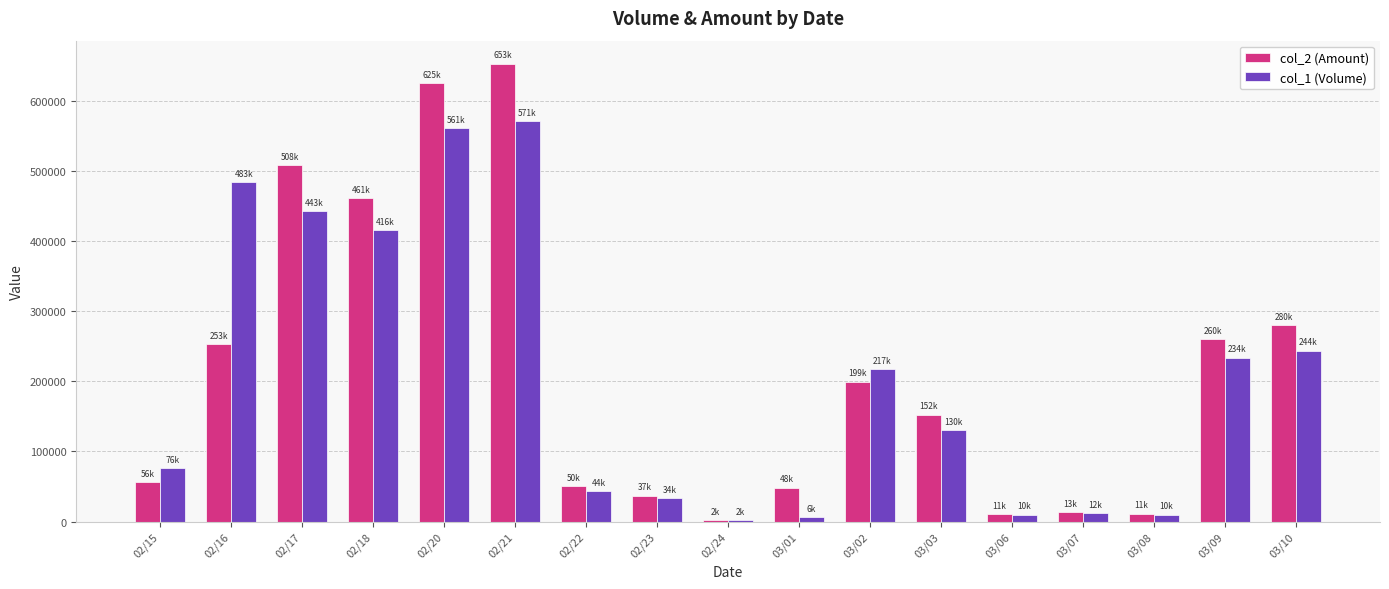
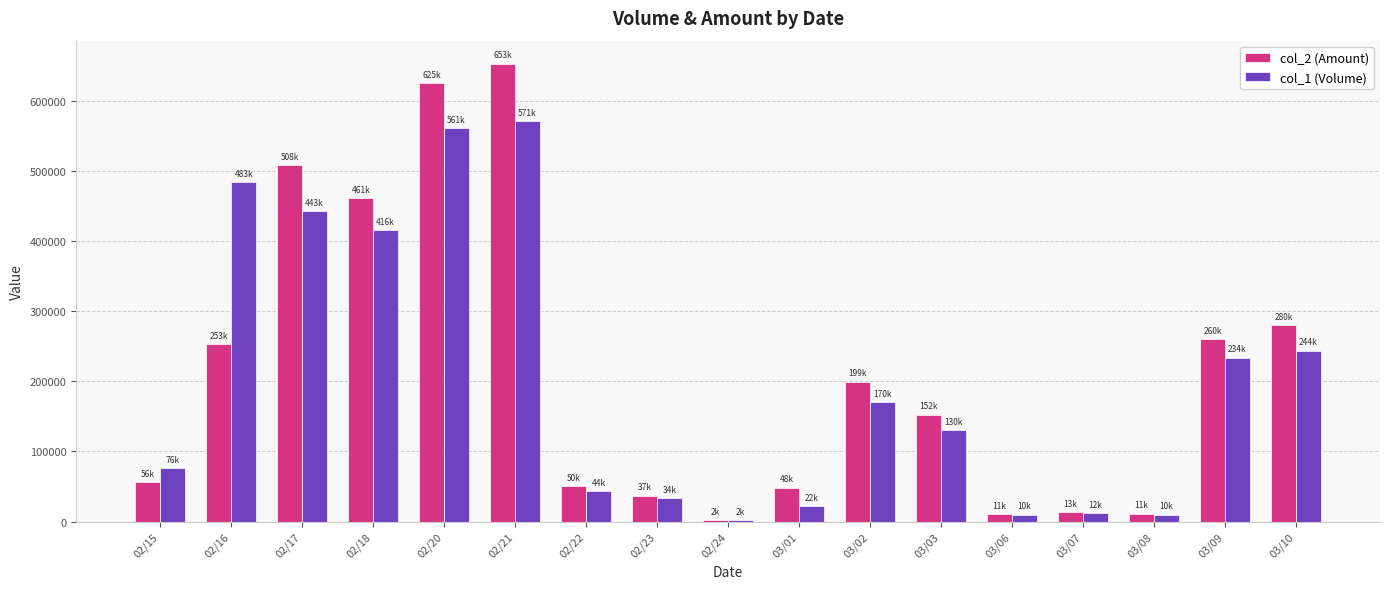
  {
    "col_2 (Amount)": {
      "02/15": "56k",
      "02/16": "253k",
      "02/20": "625k",
      "02/21": "653k",
      "02/22": "50k",
      "02/23": "37k",
      "02/24": "2k",
      "03/01": "48k",
      "03/06": "11k",
      "03/07": "13k",
      "03/08": "11k",
      "03/09": "260k"
    },
    "col_1 (Volume)": {
      "02/15": "76k",
      "02/17": "443k",
      "02/18": "416k",
      "02/20": "561k",
      "02/21": "571k",
      "02/22": "44k",
      "02/23": "34k",
      "02/24": "2k",
-     "03/01": "6k",
-     "03/02": "217k",
+     "03/01": "22k",
+     "03/02": "170k",
      "03/03": "130k",
      "03/06": "10k",
      "03/07": "12k",
      "03/08": "10k",
      "03/09": "234k",
      "03/10": "244k"
    }
  }
